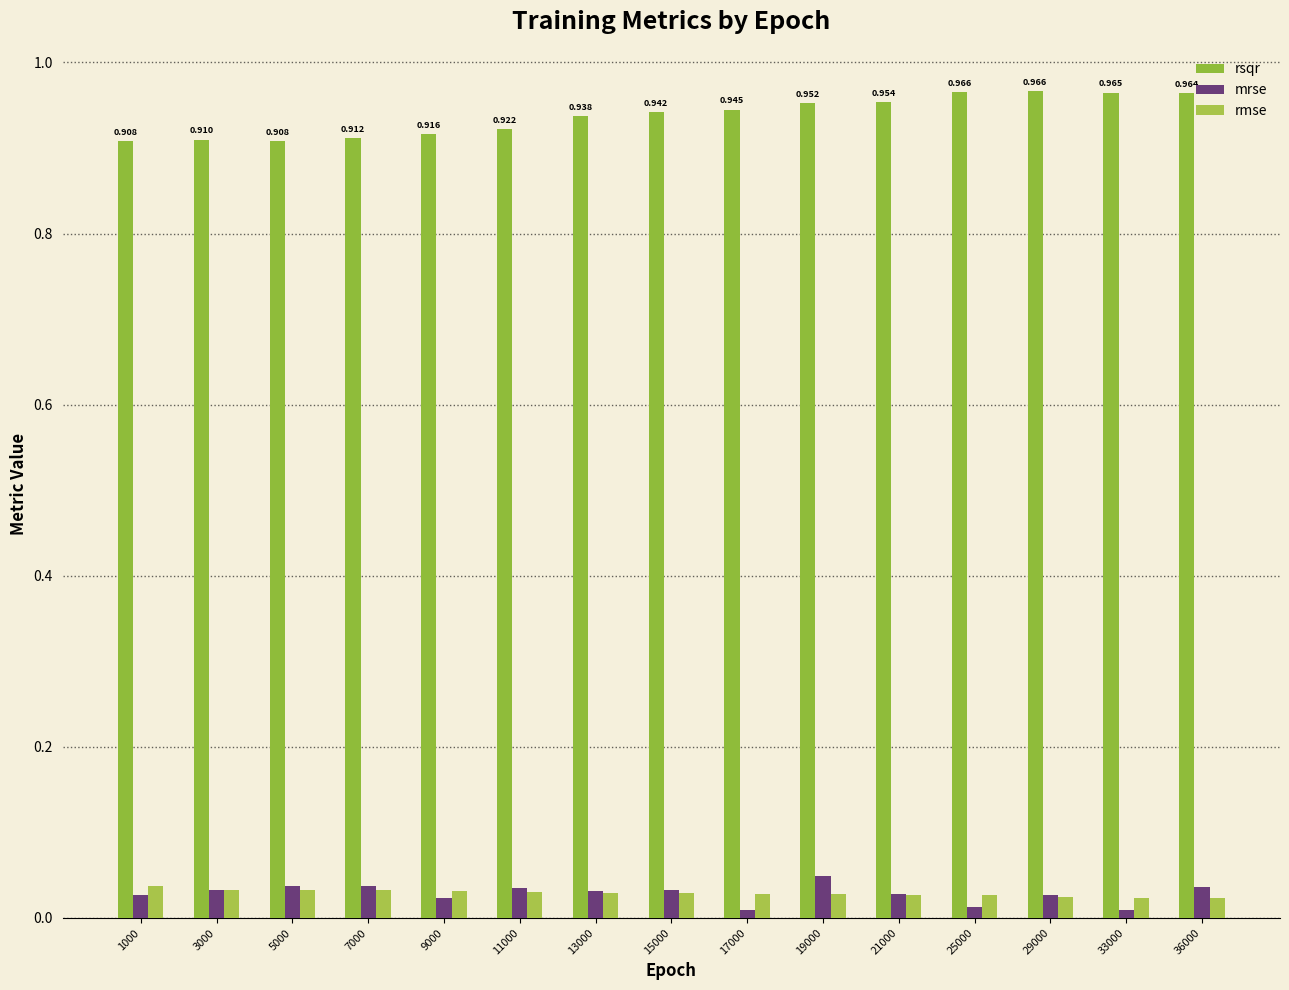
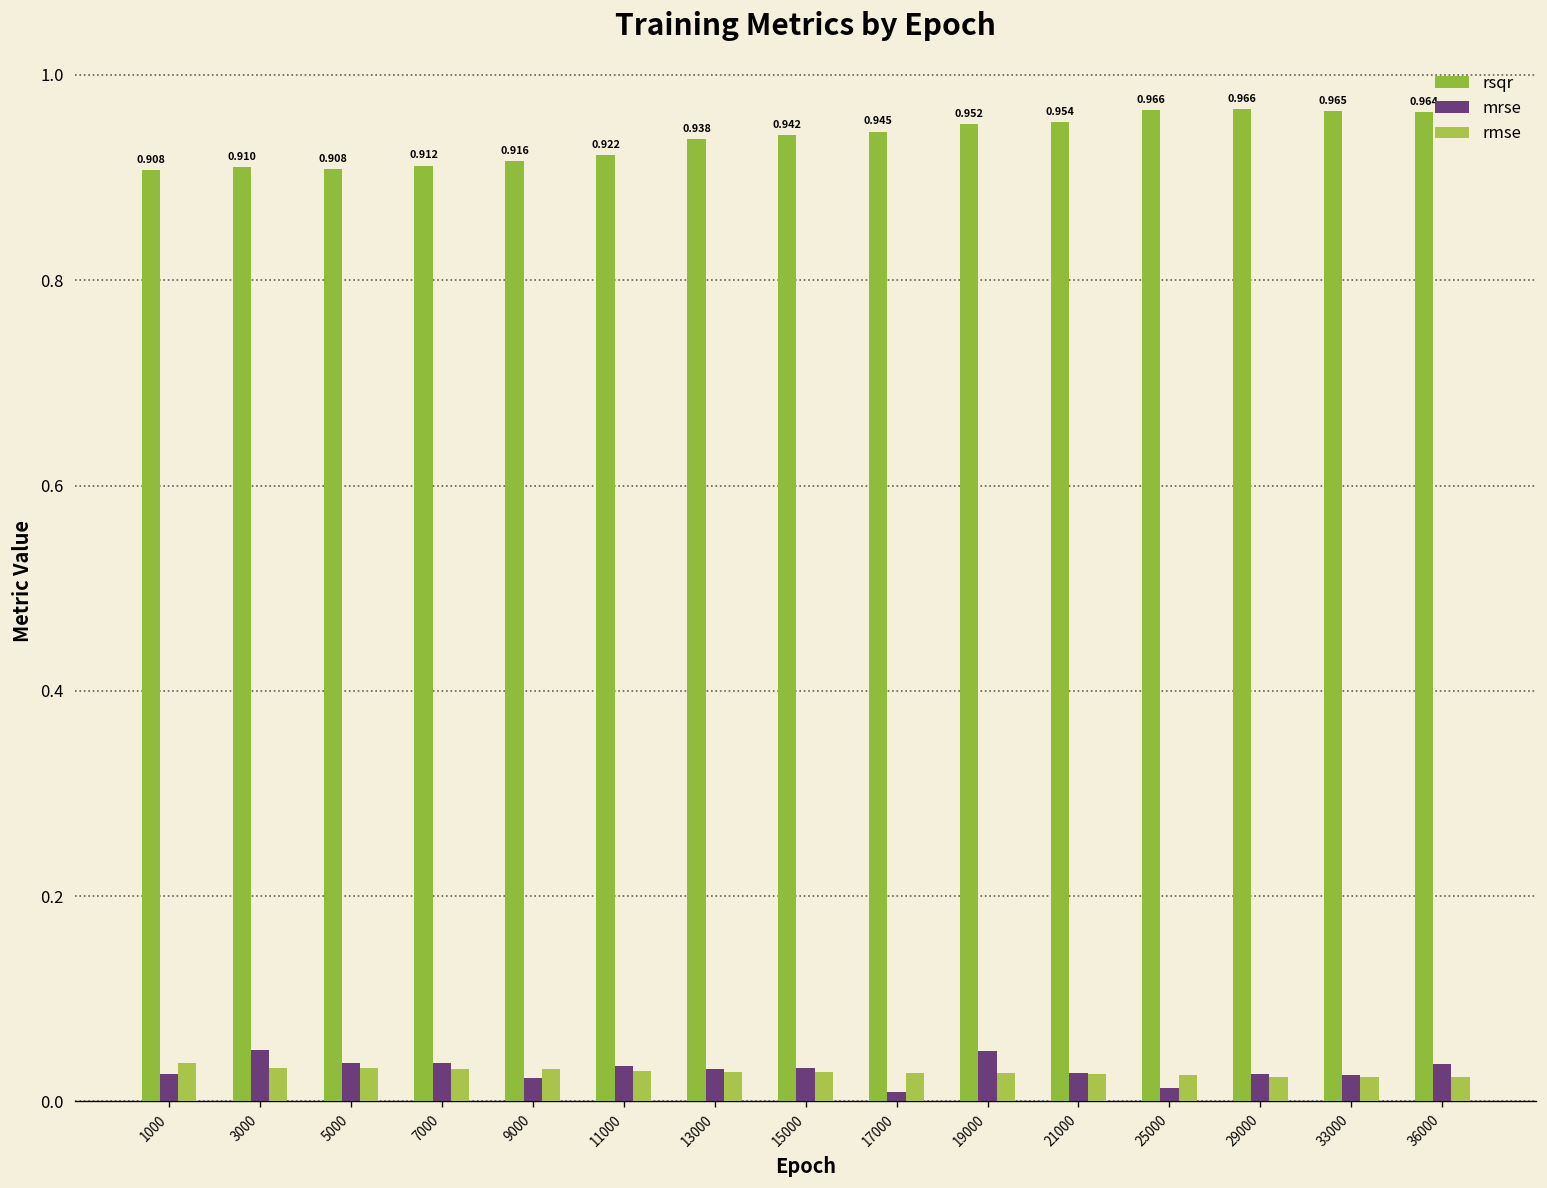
  {
    "mrse": {
      "1000": 0.03,
-     "3000": 0.03,
+     "3000": 0.05,
      "5000": 0.04,
      "7000": 0.04,
      "9000": 0.02,
      "11000": 0.03,
      "13000": 0.03,
      "15000": 0.03,
      "17000": 0.01,
      "19000": 0.05,
      "21000": 0.03,
      "25000": 0.01,
      "29000": 0.03,
-     "33000": 0.01,
+     "33000": 0.03,
      "36000": 0.04
    }
  }
